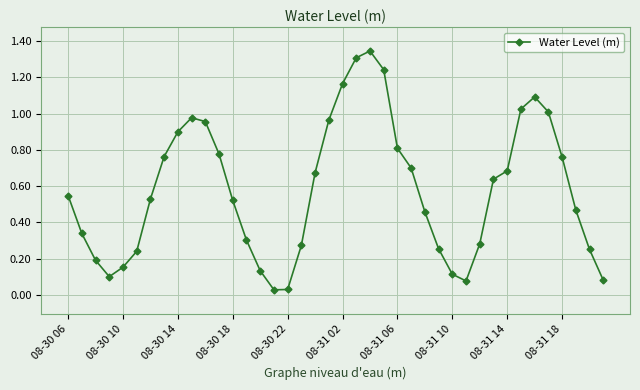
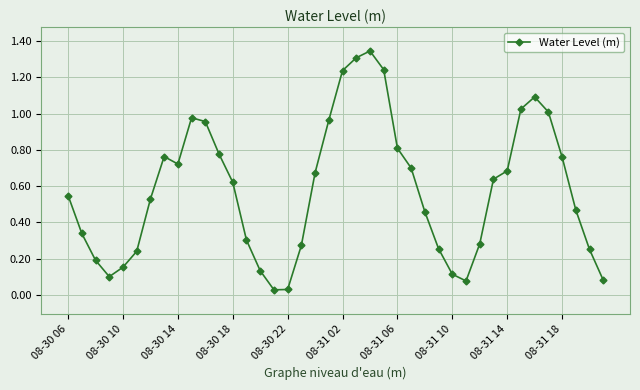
  {
    "08-30 06": 0.55,
    "08-30 10": 0.15,
-   "08-30 14": 0.90,
-   "08-30 18": 0.52,
+   "08-30 14": 0.72,
+   "08-30 18": 0.62,
    "08-30 22": 0.03,
-   "08-31 02": 1.17,
+   "08-31 02": 1.24,
    "08-31 06": 0.81,
    "08-31 10": 0.11,
    "08-31 14": 0.68,
    "08-31 18": 0.76
  }
